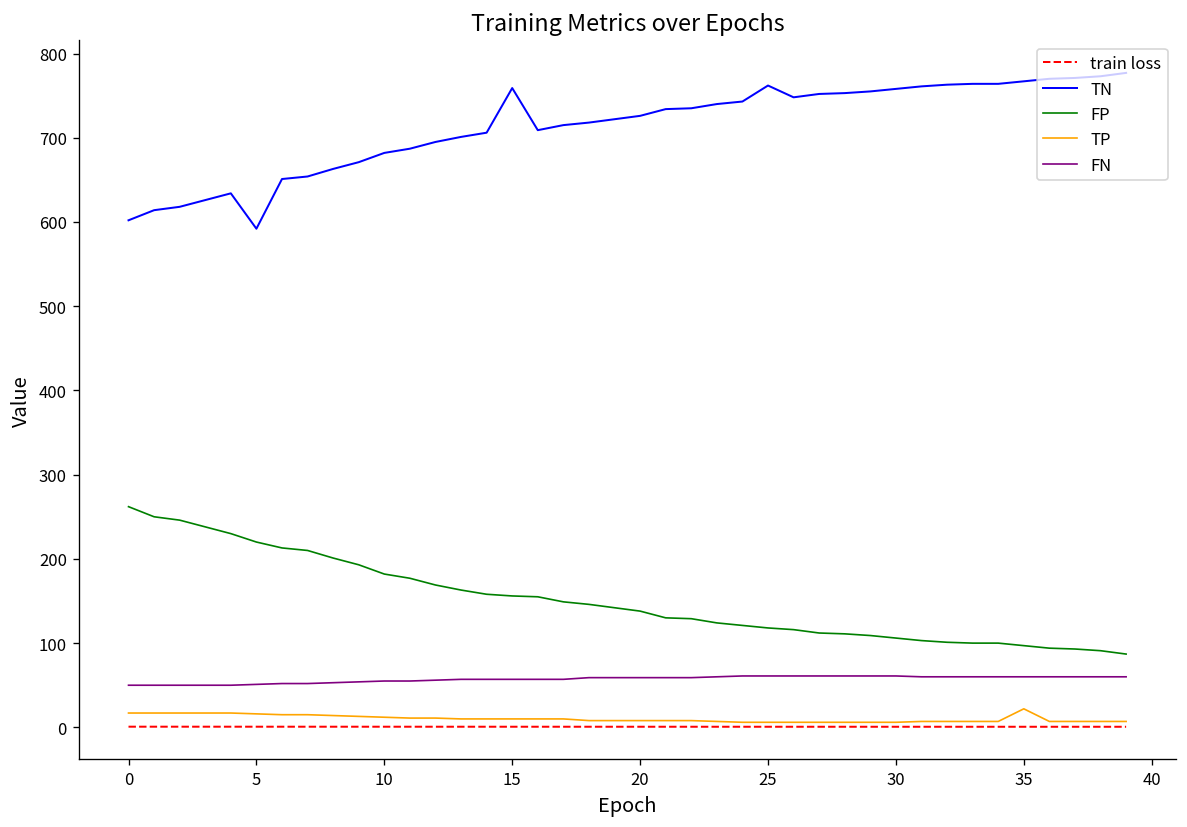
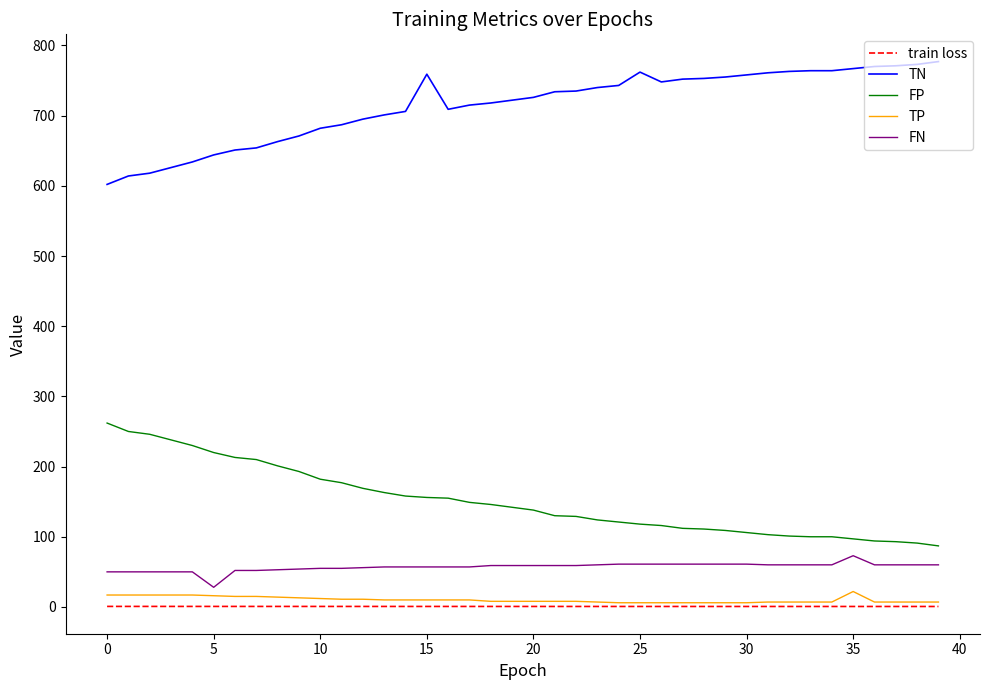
  {
    "train loss": {
      "0": 0,
      "5": 0,
      "10": 0,
      "15": 0,
      "20": 0,
      "25": 0,
      "30": 0,
      "35": 0
    },
    "TN": {
      "0": 600,
-     "5": 590,
+     "5": 640,
      "10": 680,
      "15": 760,
      "20": 730,
      "25": 760,
      "30": 760,
      "35": 770
    },
    "FP": {
      "0": 260,
      "5": 220,
      "10": 180,
      "15": 160,
      "20": 140,
      "25": 120,
      "30": 110,
      "35": 100
    },
    "TP": {
      "0": 20,
      "5": 20,
      "10": 10,
      "15": 10,
      "20": 10,
      "25": 10,
      "30": 10,
      "35": 20
    },
    "FN": {
      "0": 50,
-     "5": 50,
+     "5": 30,
      "10": 60,
      "15": 60,
      "20": 60,
      "25": 60,
      "30": 60,
-     "35": 60
+     "35": 70
    }
  }
